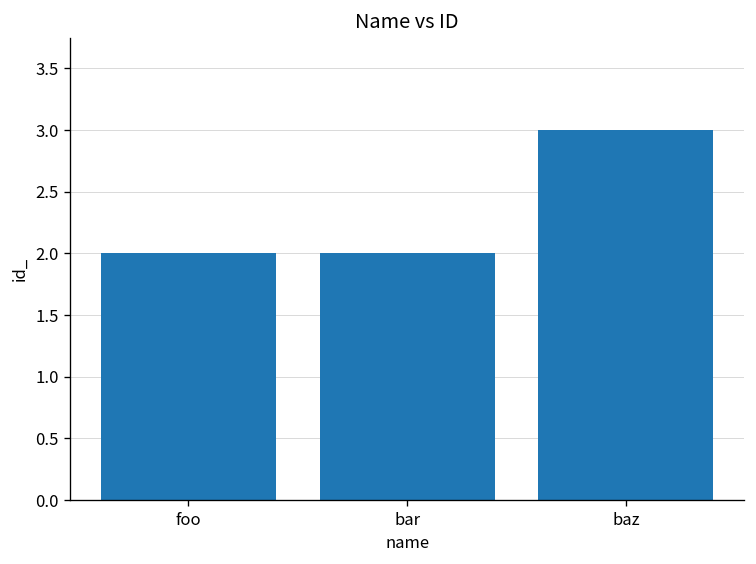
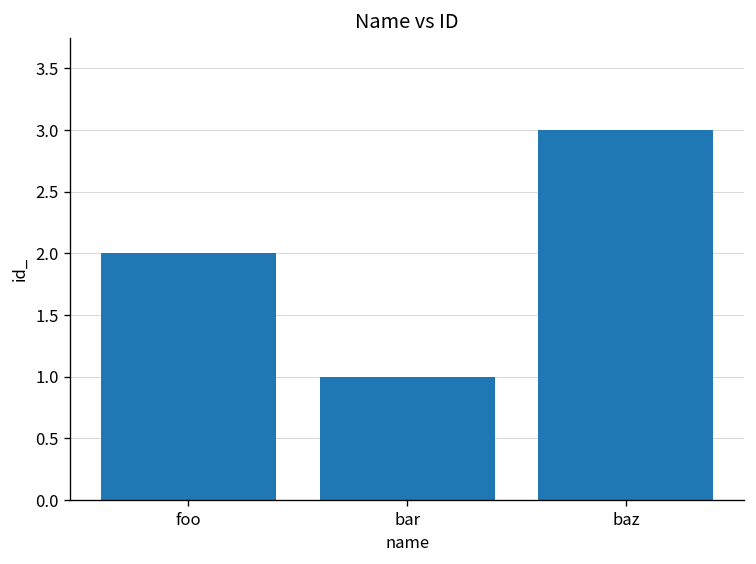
  {
    "foo": 2,
-   "bar": 2,
+   "bar": 1,
    "baz": 3
  }
